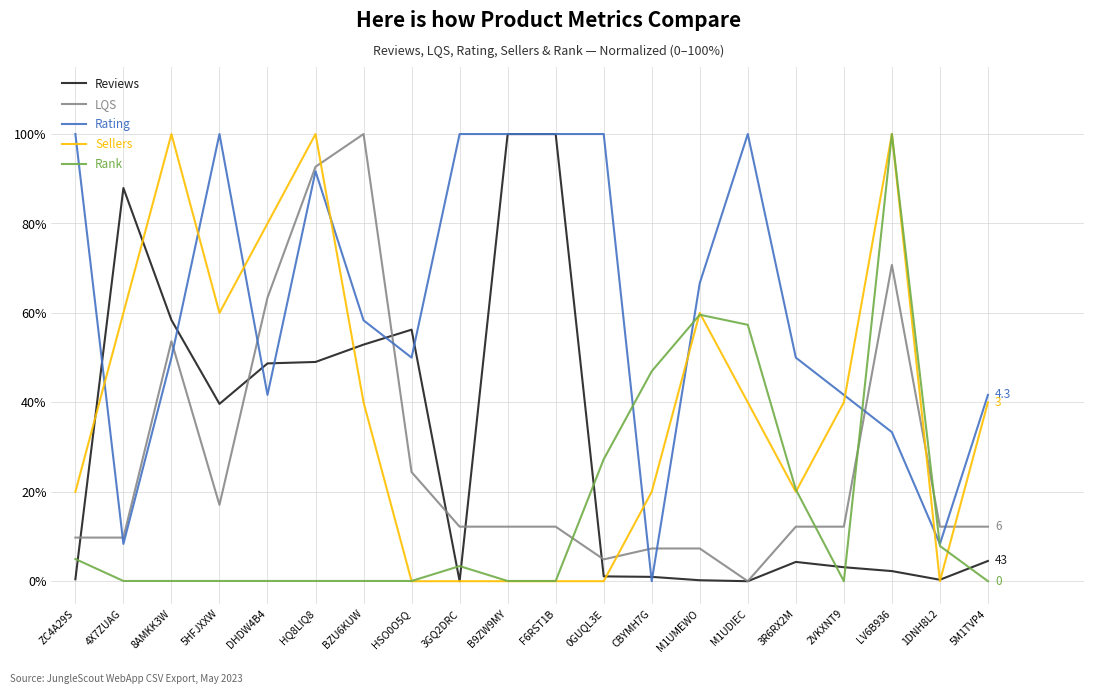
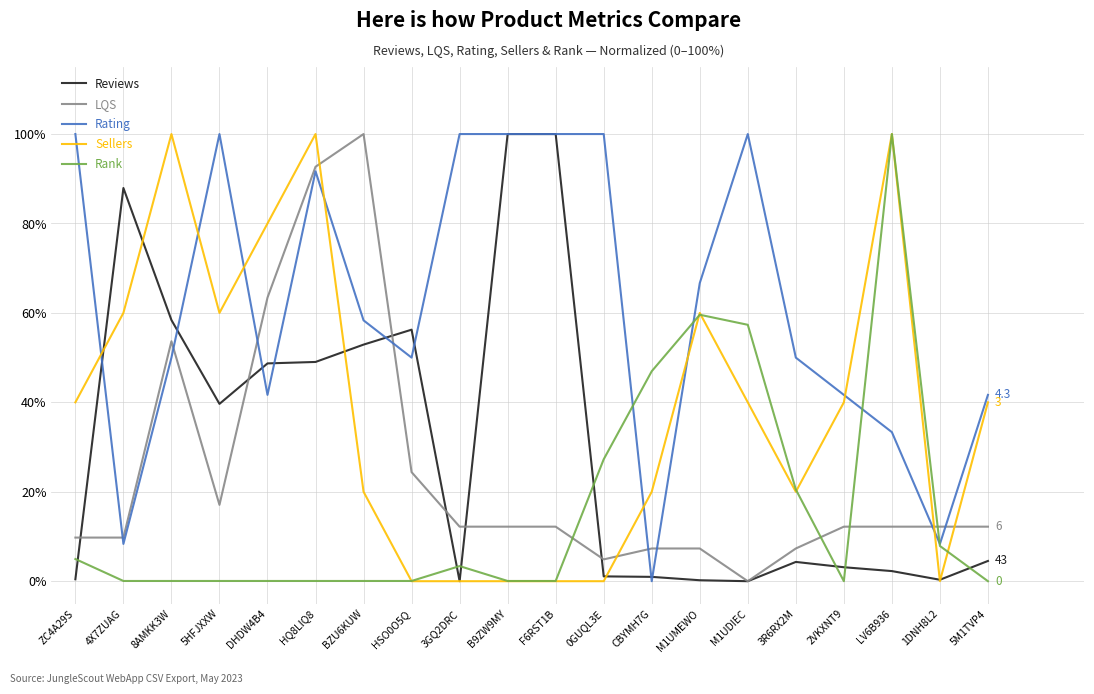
  {
    "Reviews": {
      "ZC4A29S": "0%",
      "4X7ZUAG": "88%",
      "8AMKK3W": "58%",
      "5HFJXXW": "40%",
      "DHDW4B4": "49%",
      "HQ8LIQ8": "49%",
      "BZU6KUW": "53%",
      "HSO0O5Q": "56%",
      "0GUQL3E": "1%",
      "CBYMH7G": "1%",
      "M1UMEWO": "0%",
      "3R6RX2M": "4%",
      "2VKXNT9": "3%",
      "LV6B936": "2%"
    },
    "LQS": {
      "ZC4A29S": "10%",
      "4X7ZUAG": "10%",
      "8AMKK3W": "54%",
      "5HFJXXW": "17%",
      "DHDW4B4": "63%",
      "HQ8LIQ8": "93%",
      "BZU6KUW": "100%",
      "HSO0O5Q": "24%",
      "3GQ2DRC": "12%",
      "B9ZW9MY": "12%",
      "F6RST1B": "12%",
      "0GUQL3E": "5%",
      "CBYMH7G": "7%",
      "M1UMEWO": "7%",
-     "3R6RX2M": "12%",
+     "3R6RX2M": "7%",
      "2VKXNT9": "12%",
-     "LV6B936": "71%",
+     "LV6B936": "12%",
      "1DNH8L2": "12%"
    },
    "Rating": {
      "ZC4A29S": "100%",
      "4X7ZUAG": "8%",
      "8AMKK3W": "50%",
      "5HFJXXW": "100%",
      "DHDW4B4": "42%",
      "HQ8LIQ8": "92%",
      "BZU6KUW": "58%",
      "HSO0O5Q": "50%",
      "3GQ2DRC": "100%",
      "0GUQL3E": "100%",
      "CBYMH7G": "0%",
      "M1UMEWO": "67%",
      "M1UDIEC": "100%",
      "3R6RX2M": "50%",
      "2VKXNT9": "42%",
      "LV6B936": "33%"
    },
    "Sellers": {
-     "ZC4A29S": "20%",
+     "ZC4A29S": "40%",
      "4X7ZUAG": "60%",
      "8AMKK3W": "100%",
      "5HFJXXW": "60%",
      "DHDW4B4": "80%",
      "HQ8LIQ8": "100%",
-     "BZU6KUW": "40%",
+     "BZU6KUW": "20%",
      "0GUQL3E": "0%",
      "CBYMH7G": "20%",
      "M1UDIEC": "40%",
      "2VKXNT9": "40%"
    },
    "Rank": {
      "5M1TVP4": "0"
    }
  }
